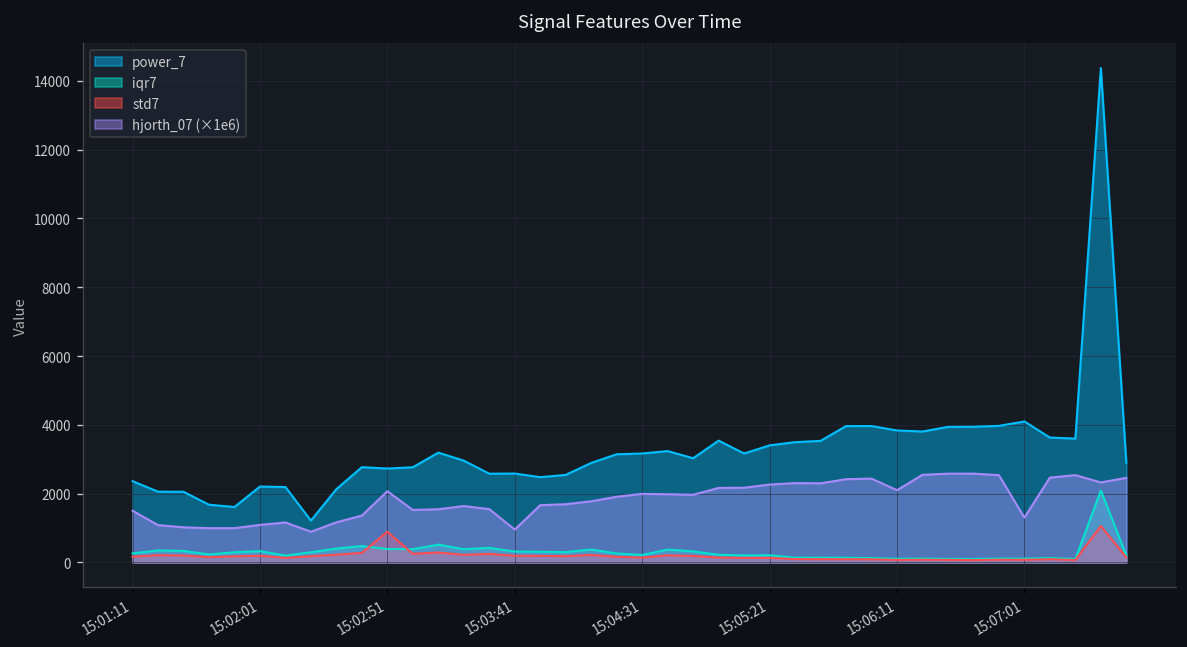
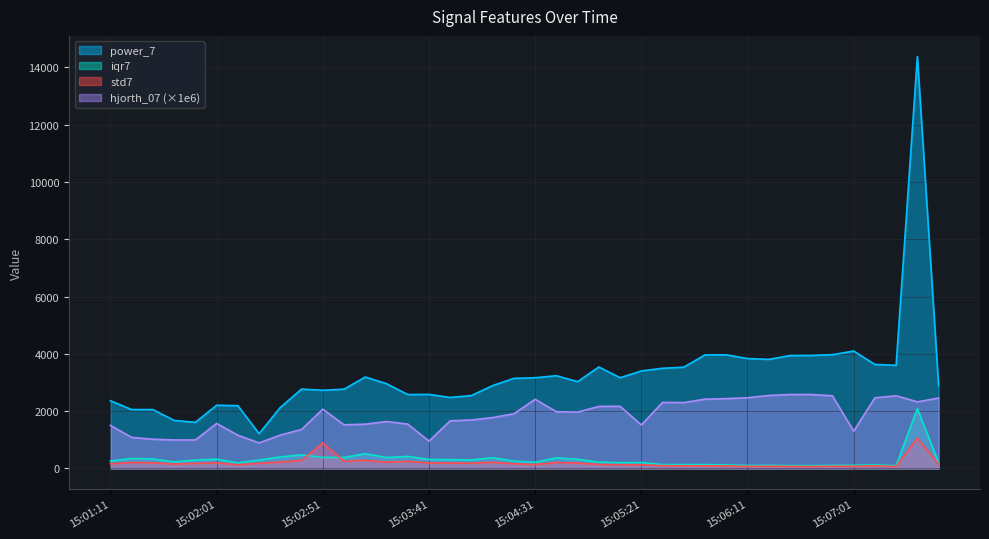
  {
    "std7": {
      "15:01:11": 200,
      "15:02:01": 200,
      "15:02:51": 900,
      "15:03:41": 200
    },
    "hjorth_07 (×1e6)": {
      "15:01:11": 1500,
-     "15:02:01": 1100,
+     "15:02:01": 1600,
      "15:02:51": 2100,
      "15:03:41": 1000,
-     "15:04:31": 2000,
-     "15:05:21": 2300,
-     "15:06:11": 2100,
+     "15:04:31": 2400,
+     "15:05:21": 1500,
+     "15:06:11": 2500,
      "15:07:01": 1300
    }
  }
